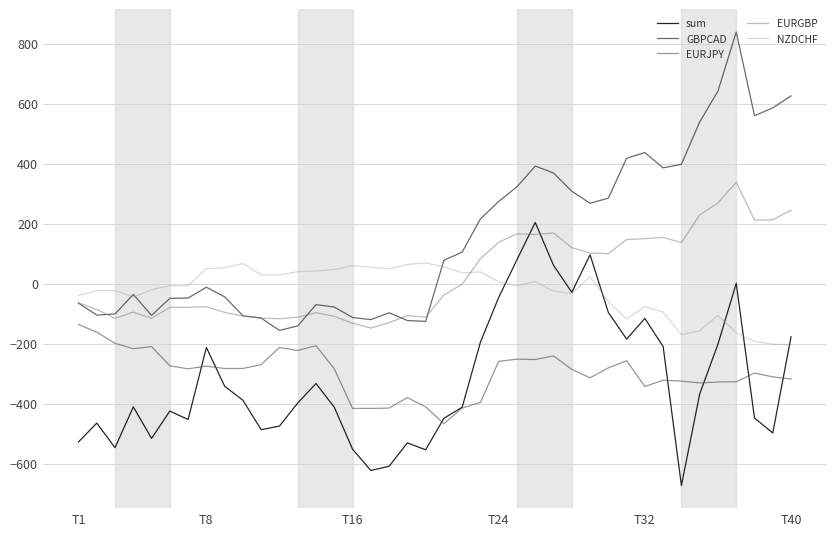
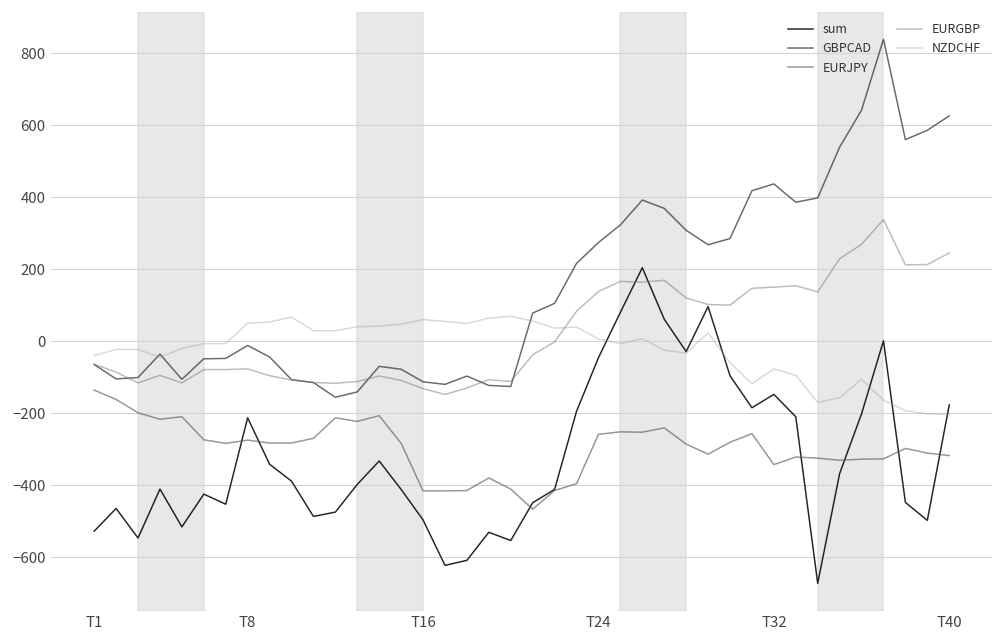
  {
    "sum": {
      "T1": -530,
      "T8": -210,
-     "T16": -550,
+     "T16": -500,
      "T24": -50,
-     "T32": -120,
+     "T32": -150,
      "T40": -180
    }
  }
